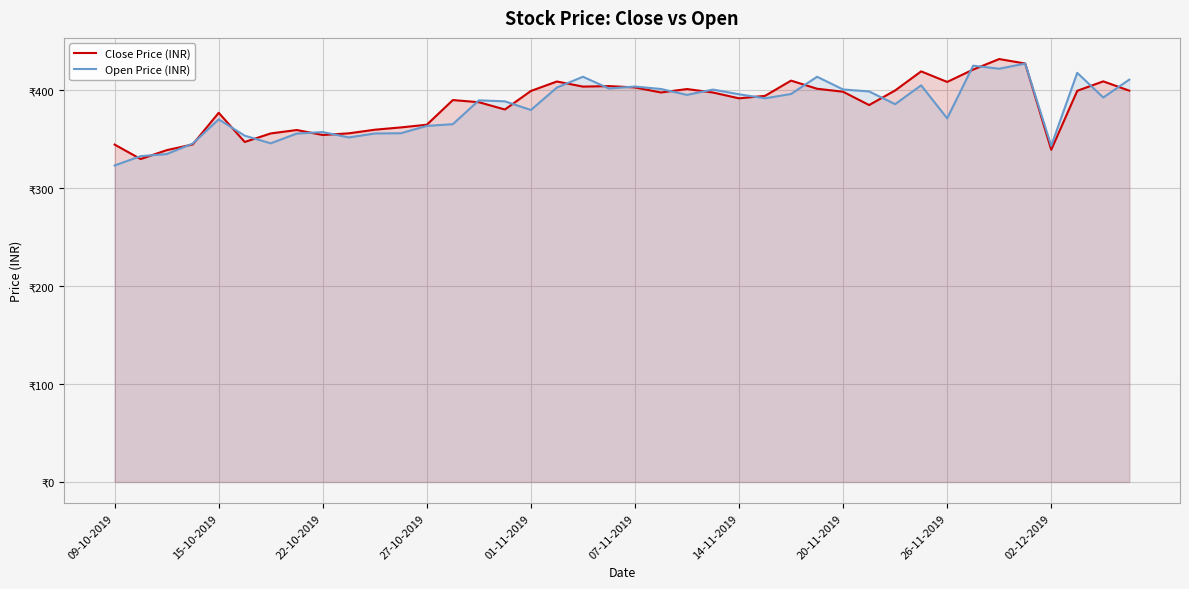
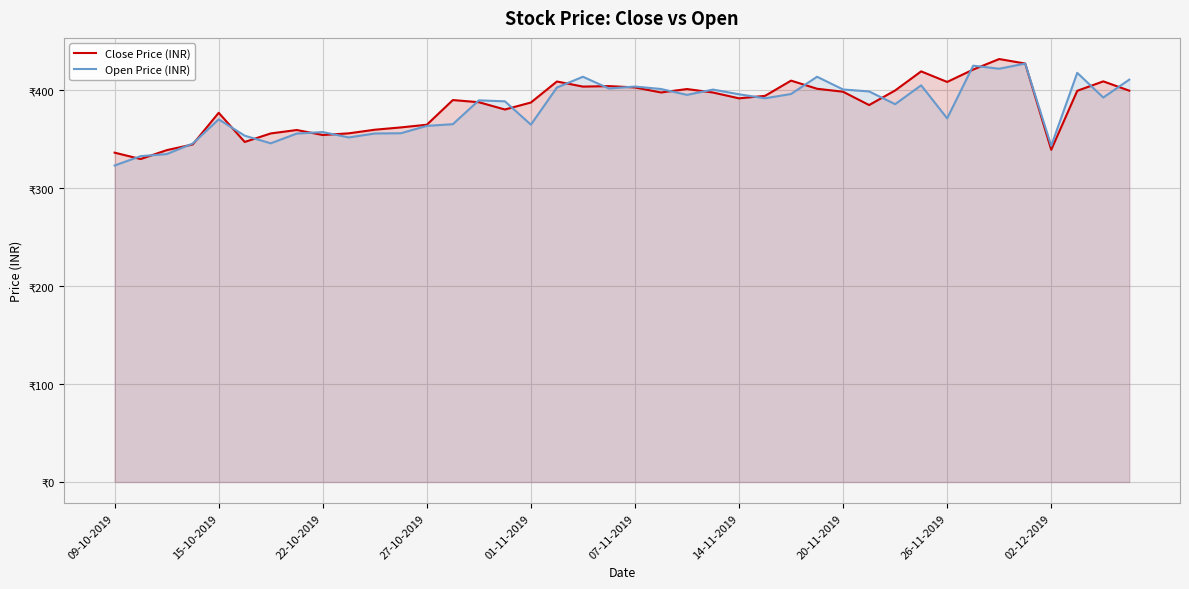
  {
    "Close Price (INR)": {
-     "09-10-2019": "₹345",
+     "09-10-2019": "₹336",
      "15-10-2019": "₹380",
      "22-10-2019": "₹350",
-     "01-11-2019": "₹400",
+     "01-11-2019": "₹390",
      "14-11-2019": "₹390",
      "26-11-2019": "₹410",
      "02-12-2019": "₹340"
    },
    "Open Price (INR)": {
      "09-10-2019": "₹320",
      "15-10-2019": "₹370",
      "22-10-2019": "₹360",
-     "01-11-2019": "₹380",
+     "01-11-2019": "₹370",
      "14-11-2019": "₹400",
      "26-11-2019": "₹370",
      "02-12-2019": "₹340"
    }
  }
